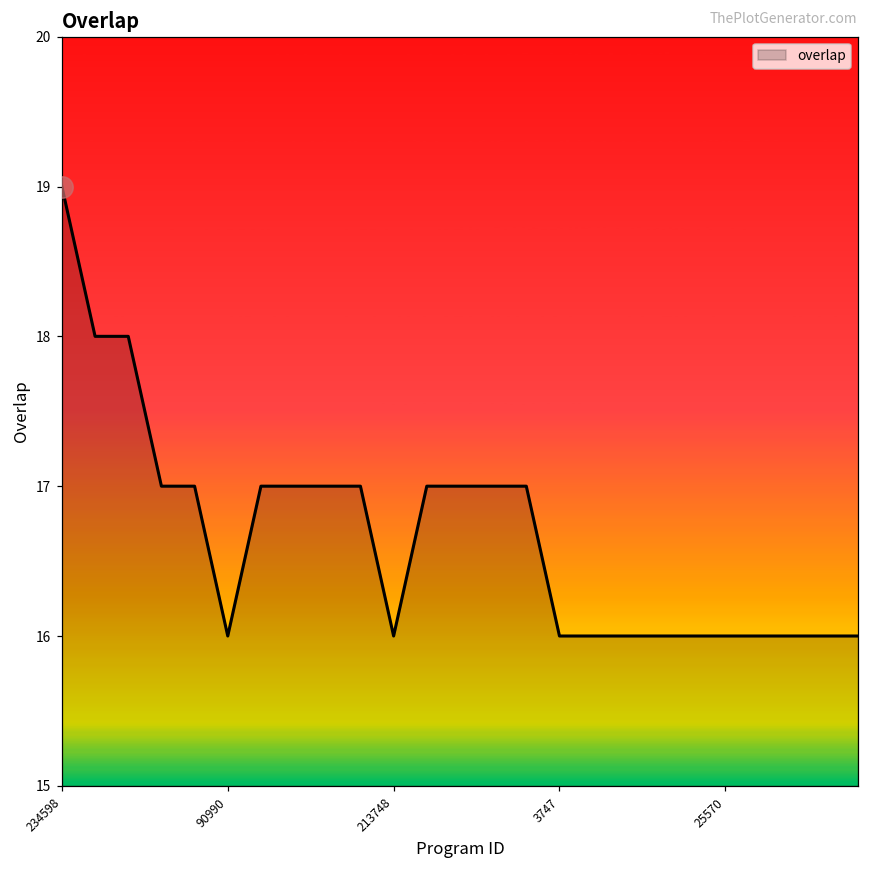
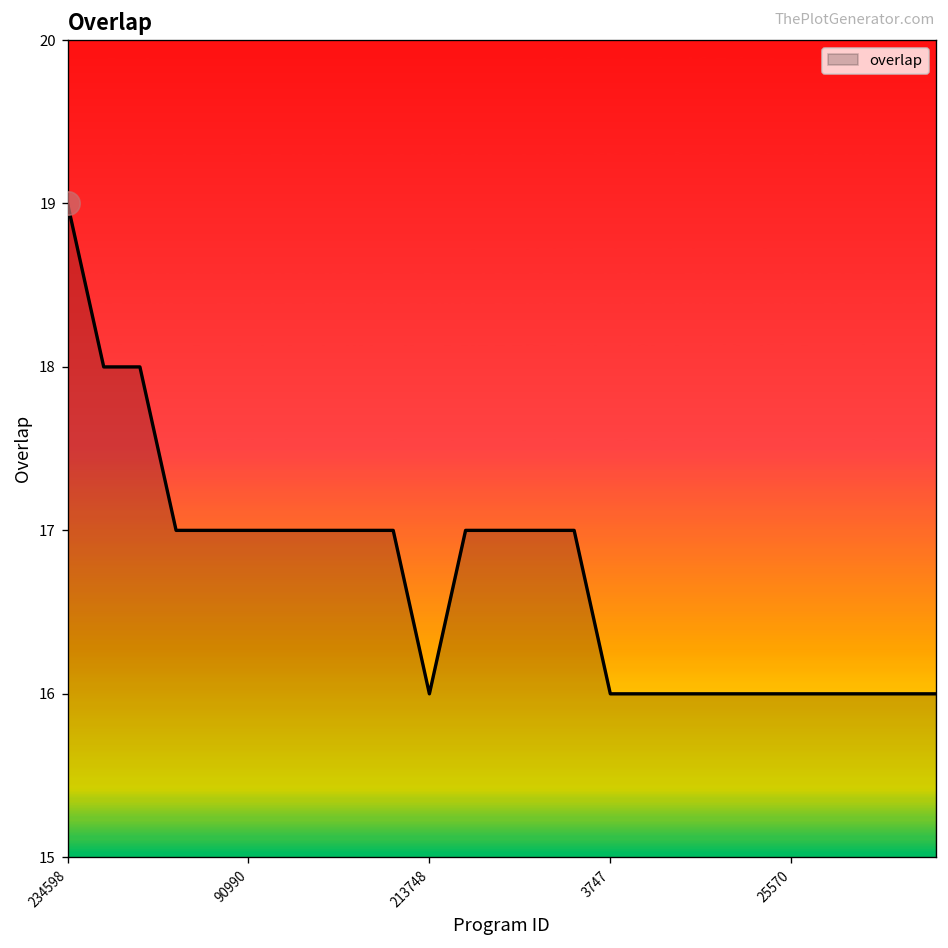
  {
    "overlap": {
-     "90990": 16,
+     "90990": 17,
      "213748": 16,
      "3747": 16,
      "25570": 16
    }
  }
